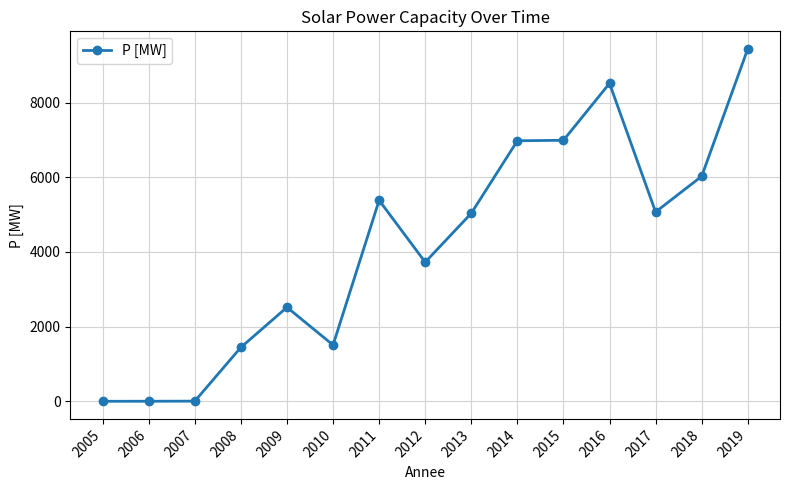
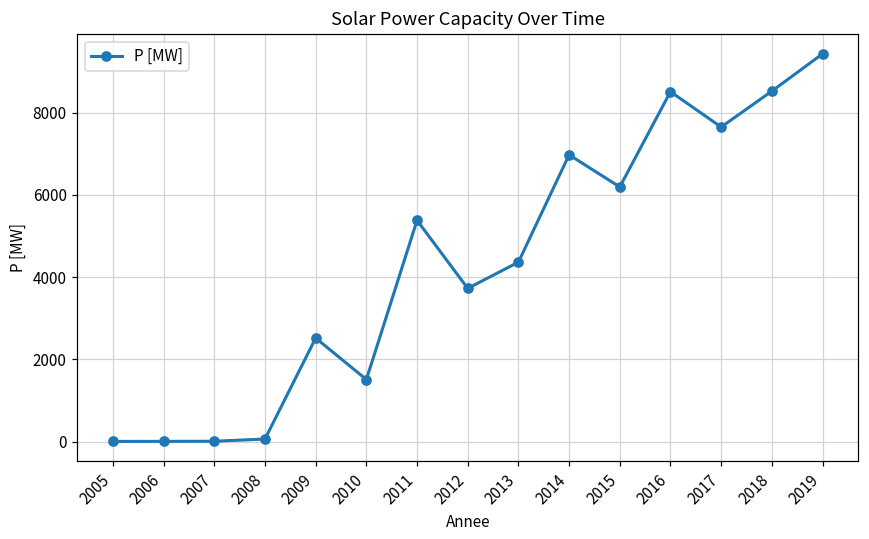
  {
    "2005": 0,
    "2006": 0,
    "2007": 0,
-   "2008": 1400,
+   "2008": 100,
    "2009": 2500,
    "2010": 1500,
    "2011": 5400,
    "2012": 3700,
-   "2013": 5000,
+   "2013": 4400,
    "2014": 7000,
-   "2015": 7000,
+   "2015": 6200,
    "2016": 8500,
-   "2017": 5100,
-   "2018": 6000,
+   "2017": 7700,
+   "2018": 8500,
    "2019": 9400
  }
